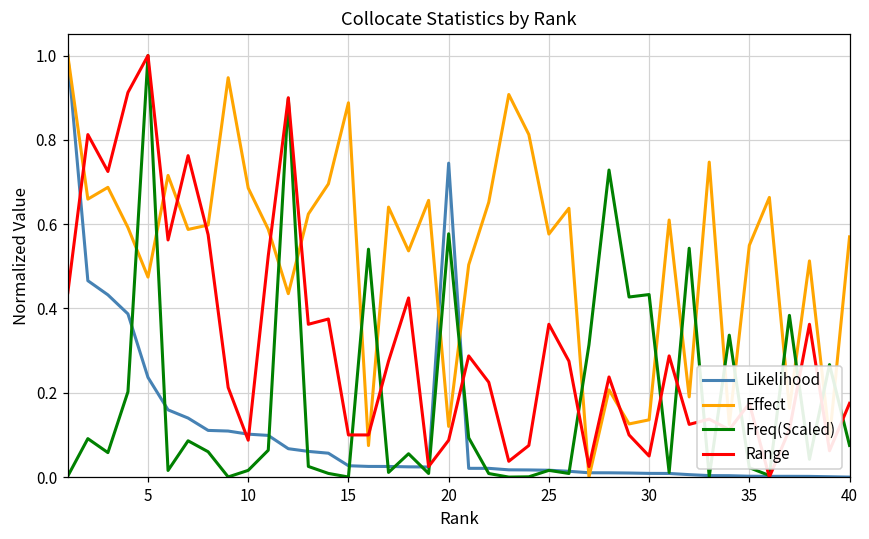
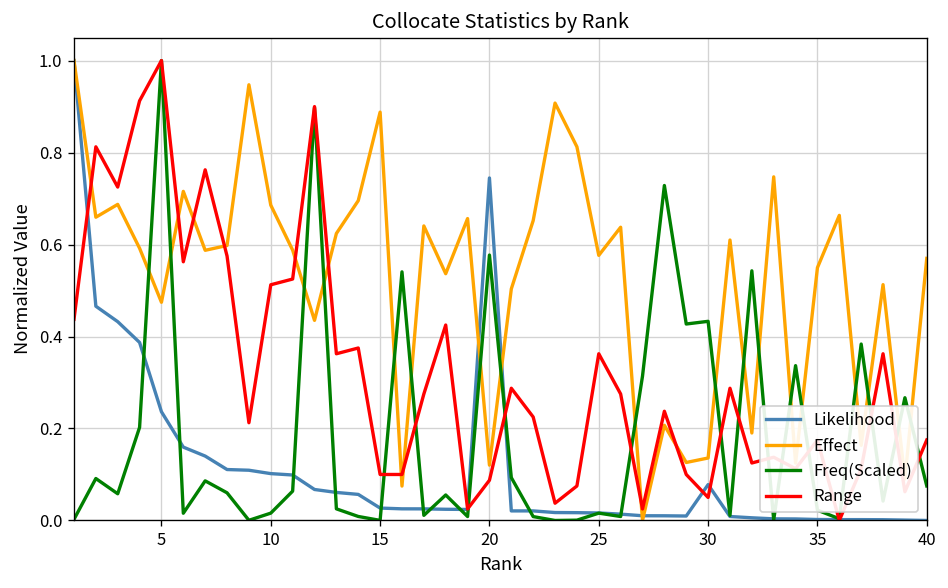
  {
    "Likelihood": {
      "5": 0.24,
      "10": 0.10,
      "15": 0.03,
      "20": 0.74,
-     "30": 0.01,
+     "30": 0.08,
      "35": 0.00,
      "40": 0.00
    },
    "Effect": {
      "5": 0.47,
      "10": 0.69,
      "15": 0.89,
      "20": 0.12,
      "25": 0.58,
      "30": 0.14,
      "35": 0.55,
      "40": 0.57
    },
    "Freq(Scaled)": {
      "10": 0.02,
      "15": 0.00,
      "20": 0.58,
      "30": 0.43,
      "40": 0.08
    },
    "Range": {
-     "10": 0.09,
+     "10": 0.51,
      "15": 0.10,
      "20": 0.09,
      "25": 0.36,
      "30": 0.05,
      "40": 0.18
    }
  }
